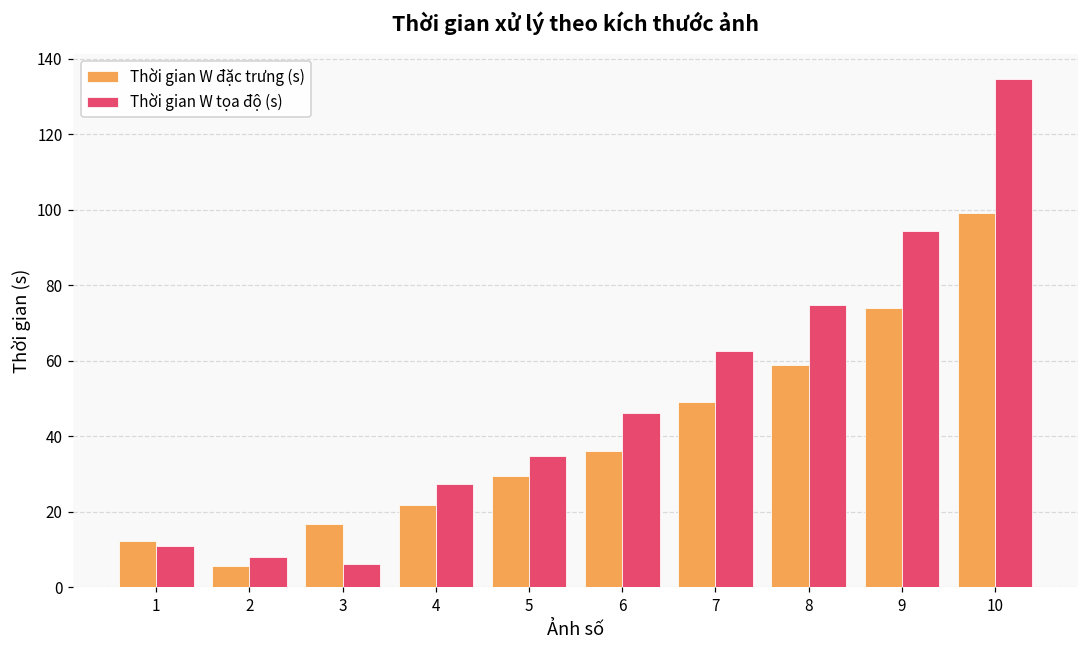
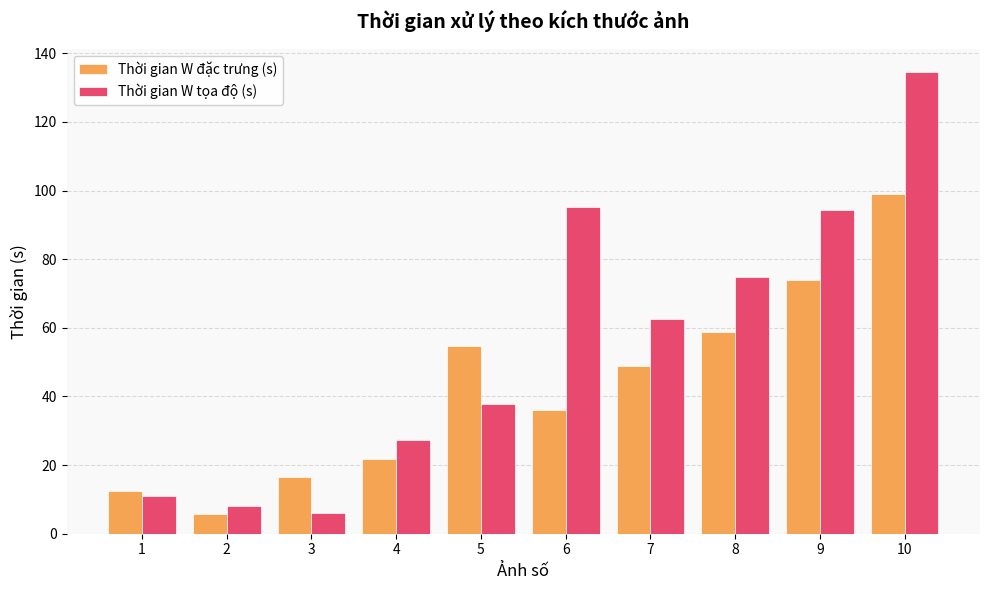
  {
    "Thời gian W đặc trưng (s)": {
      "1": 12,
      "2": 6,
      "3": 17,
      "4": 22,
-     "5": 29,
+     "5": 55,
      "6": 36,
      "7": 49,
      "8": 59,
      "9": 74,
      "10": 99
    },
    "Thời gian W tọa độ (s)": {
      "1": 11,
      "2": 8,
      "3": 6,
      "4": 27,
-     "5": 35,
-     "6": 46,
+     "5": 38,
+     "6": 95,
      "7": 63,
      "8": 75,
      "9": 94,
      "10": 135
    }
  }
